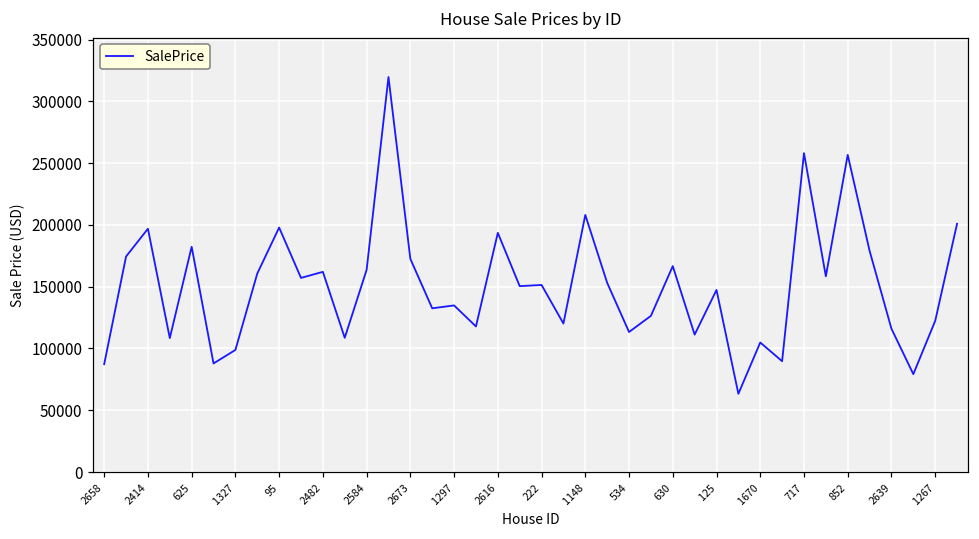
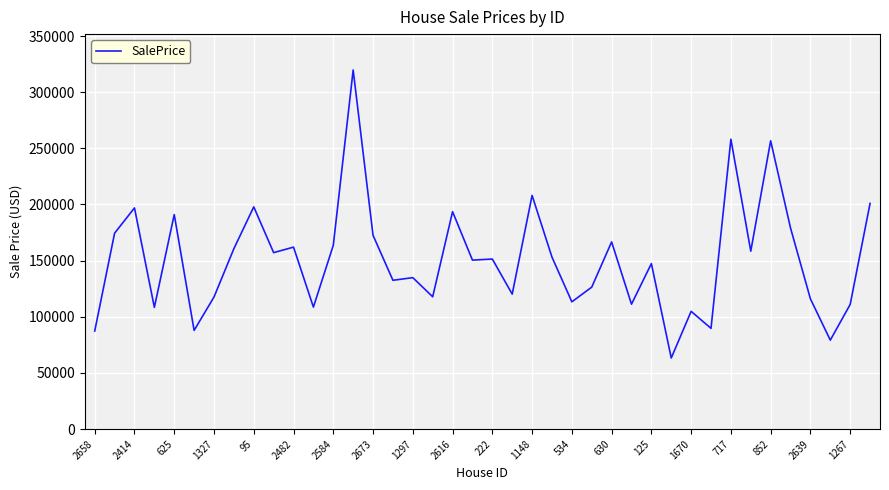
  {
    "2658": 87000,
    "2414": 197000,
-   "625": 182000,
-   "1327": 99000,
+   "625": 191000,
+   "1327": 118000,
    "95": 198000,
    "2482": 162000,
    "2584": 164000,
    "2673": 173000,
    "1297": 135000,
    "2616": 194000,
    "222": 151000,
    "1148": 208000,
    "534": 113000,
    "630": 167000,
    "125": 147000,
    "1670": 105000,
    "717": 258000,
    "852": 257000,
    "2639": 116000,
-   "1267": 122000
+   "1267": 111000
  }
